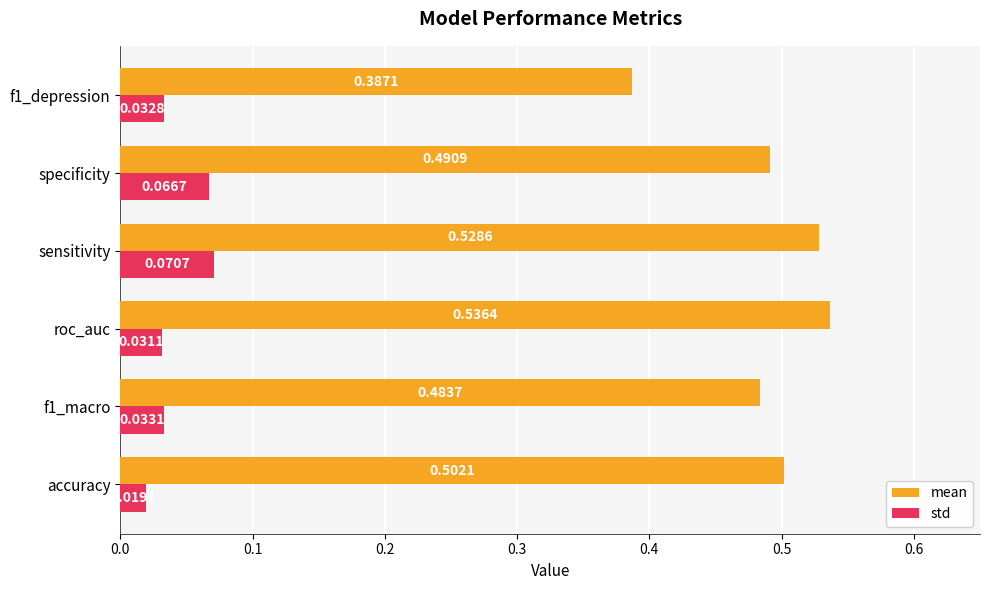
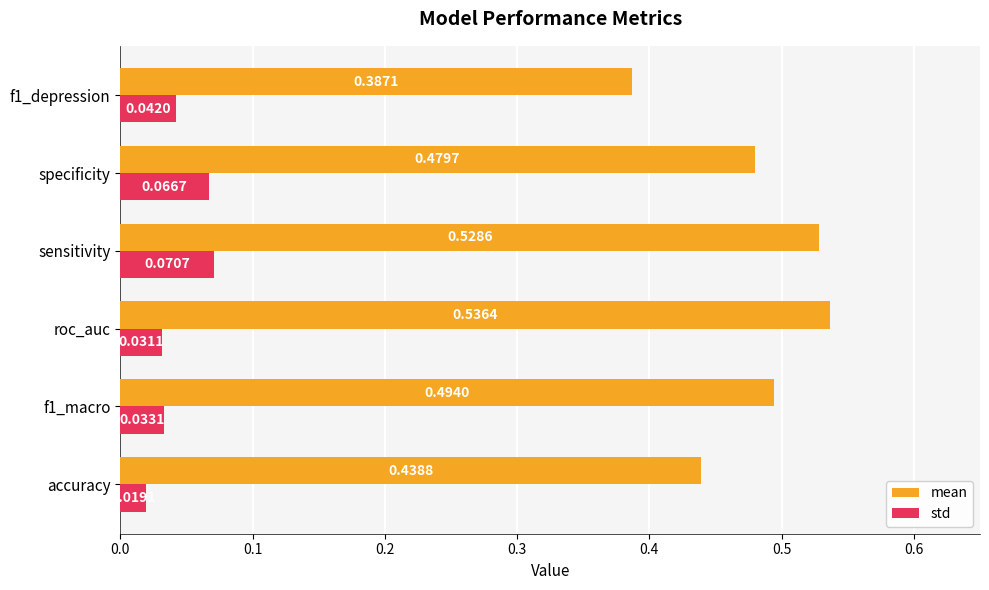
  {
    "mean": {
      "f1_depression": 0.3871,
-     "specificity": 0.4909,
+     "specificity": 0.4797,
      "sensitivity": 0.5286,
      "roc_auc": 0.5364,
-     "f1_macro": 0.4837,
-     "accuracy": 0.5021
+     "f1_macro": 0.4940,
+     "accuracy": 0.4388
    },
    "std": {
-     "f1_depression": 0.0328,
+     "f1_depression": 0.0420,
      "specificity": 0.0667,
      "sensitivity": 0.0707,
      "roc_auc": 0.0311,
      "f1_macro": 0.0331,
      "accuracy": 0.0191
    }
  }
